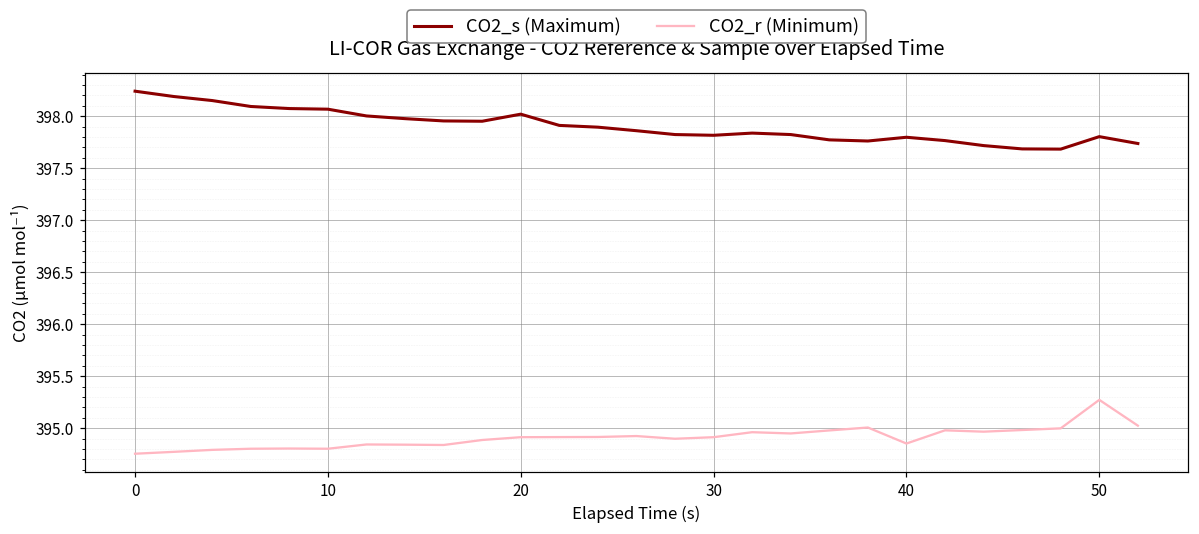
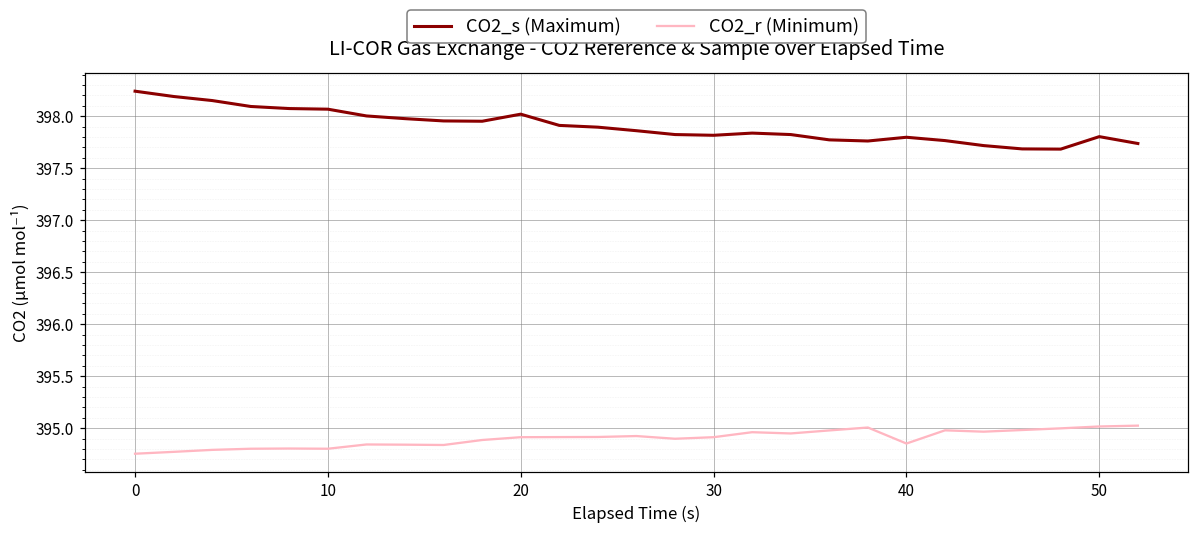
  {
    "CO2_s (Maximum)": {
      "0": 398.2,
      "10": 398.1,
      "20": 398.0,
      "30": 397.8,
      "40": 397.8,
      "50": 397.8
    },
    "CO2_r (Minimum)": {
      "0": 394.8,
      "10": 394.8,
      "20": 394.9,
      "30": 394.9,
      "40": 394.9,
-     "50": 395.3
+     "50": 395.0
    }
  }
